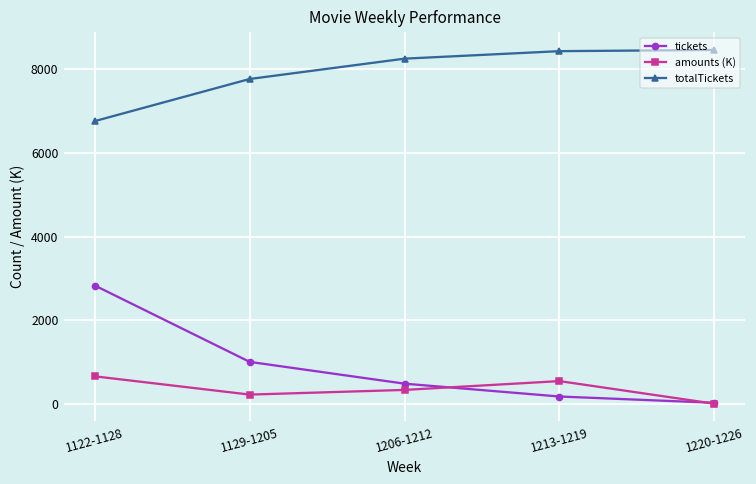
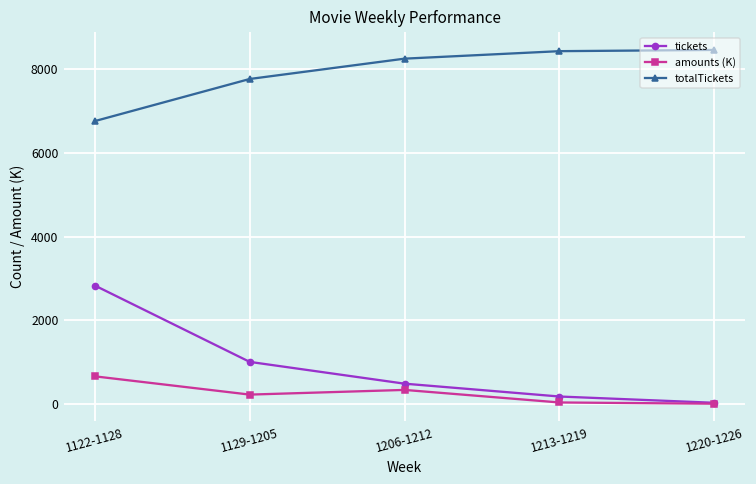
  {
    "tickets": {
      "1122-1128": 2800,
      "1129-1205": 1000,
      "1206-1212": 500,
      "1213-1219": 200
    },
    "amounts (K)": {
      "1122-1128": 700,
      "1129-1205": 200,
      "1206-1212": 300,
-     "1213-1219": 500
+     "1213-1219": 0
    },
    "totalTickets": {
      "1122-1128": 6800,
      "1129-1205": 7800,
      "1206-1212": 8300,
      "1213-1219": 8400
    }
  }
